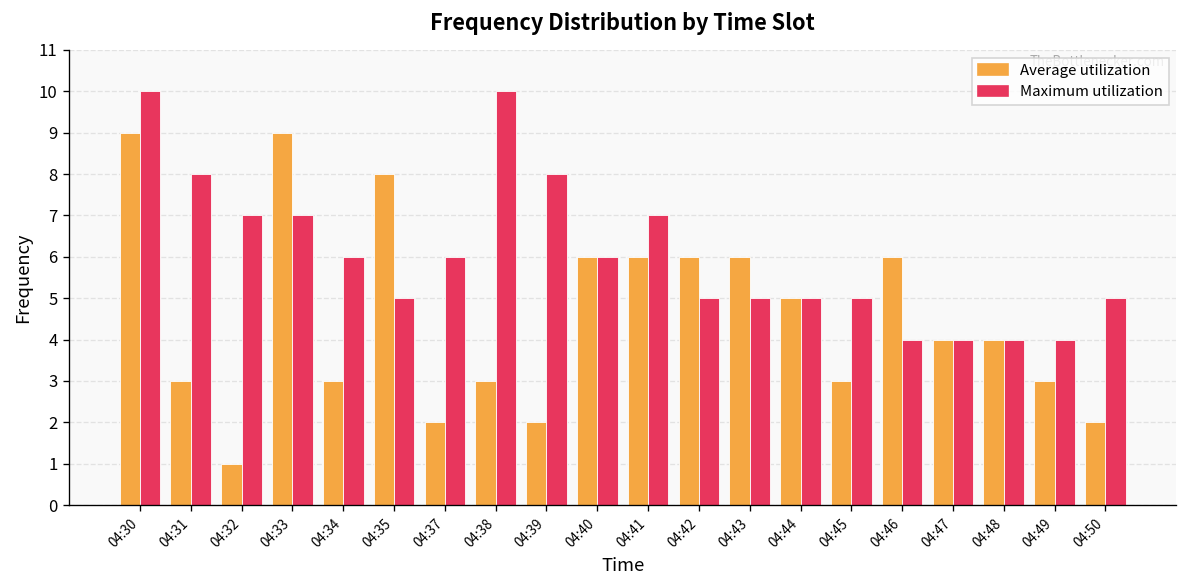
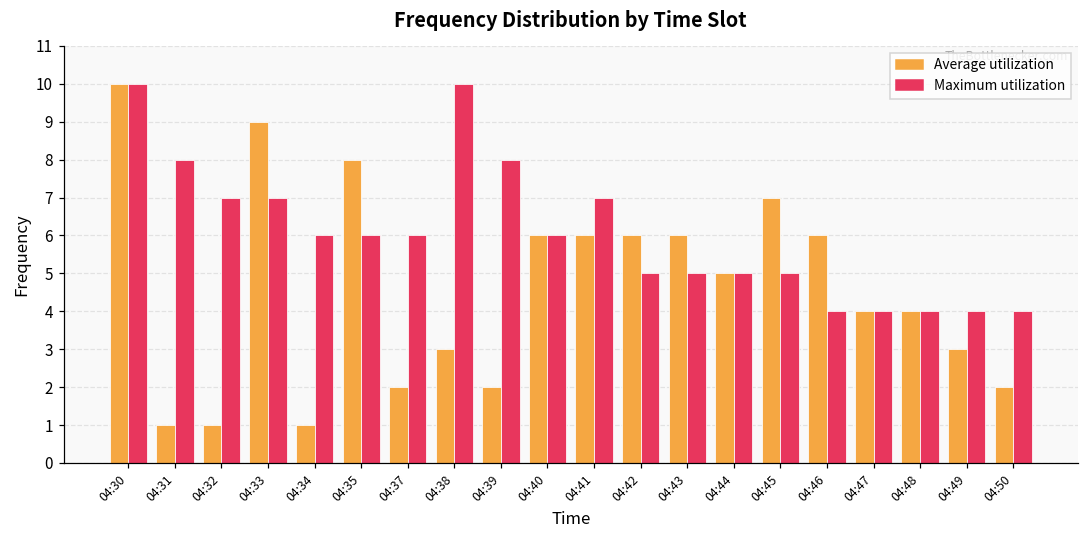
  {
    "Average utilization": {
-     "04:30": 9,
-     "04:31": 3,
+     "04:30": 10,
+     "04:31": 1,
      "04:32": 1,
      "04:33": 9,
-     "04:34": 3,
+     "04:34": 1,
      "04:35": 8,
      "04:37": 2,
      "04:38": 3,
      "04:39": 2,
      "04:40": 6,
      "04:41": 6,
      "04:42": 6,
      "04:43": 6,
      "04:44": 5,
-     "04:45": 3,
+     "04:45": 7,
      "04:46": 6,
      "04:47": 4,
      "04:48": 4,
      "04:49": 3,
      "04:50": 2
    },
    "Maximum utilization": {
      "04:30": 10,
      "04:31": 8,
      "04:32": 7,
      "04:33": 7,
      "04:34": 6,
-     "04:35": 5,
+     "04:35": 6,
      "04:37": 6,
      "04:38": 10,
      "04:39": 8,
      "04:40": 6,
      "04:41": 7,
      "04:42": 5,
      "04:43": 5,
      "04:44": 5,
      "04:45": 5,
      "04:46": 4,
      "04:47": 4,
      "04:48": 4,
      "04:49": 4,
-     "04:50": 5
+     "04:50": 4
    }
  }
